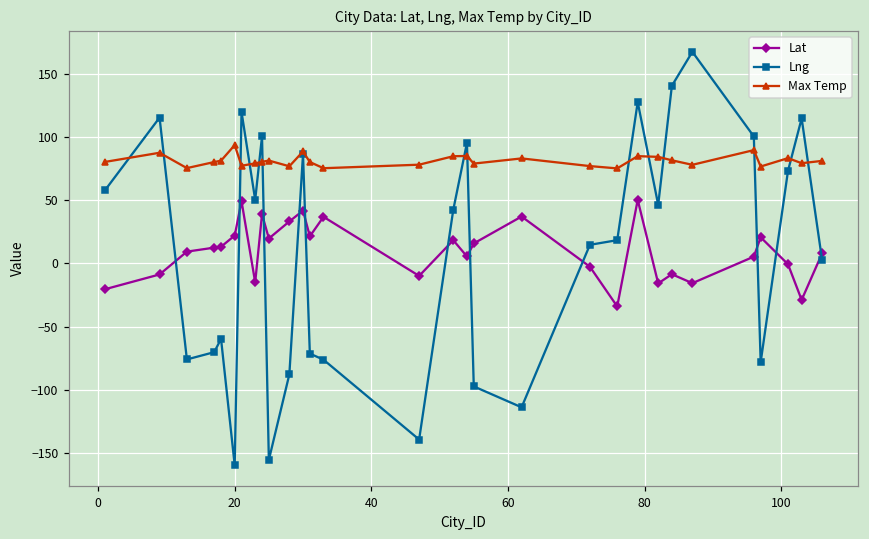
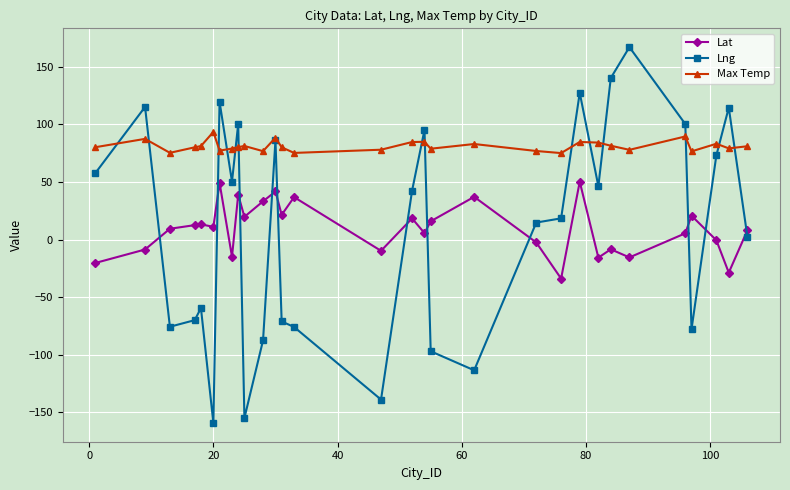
  {
    "Lat": {
-     "20": 22
+     "20": 11
    },
    "Lng": {
      "20": -159
    },
    "Max Temp": {
      "20": 94
    }
  }
